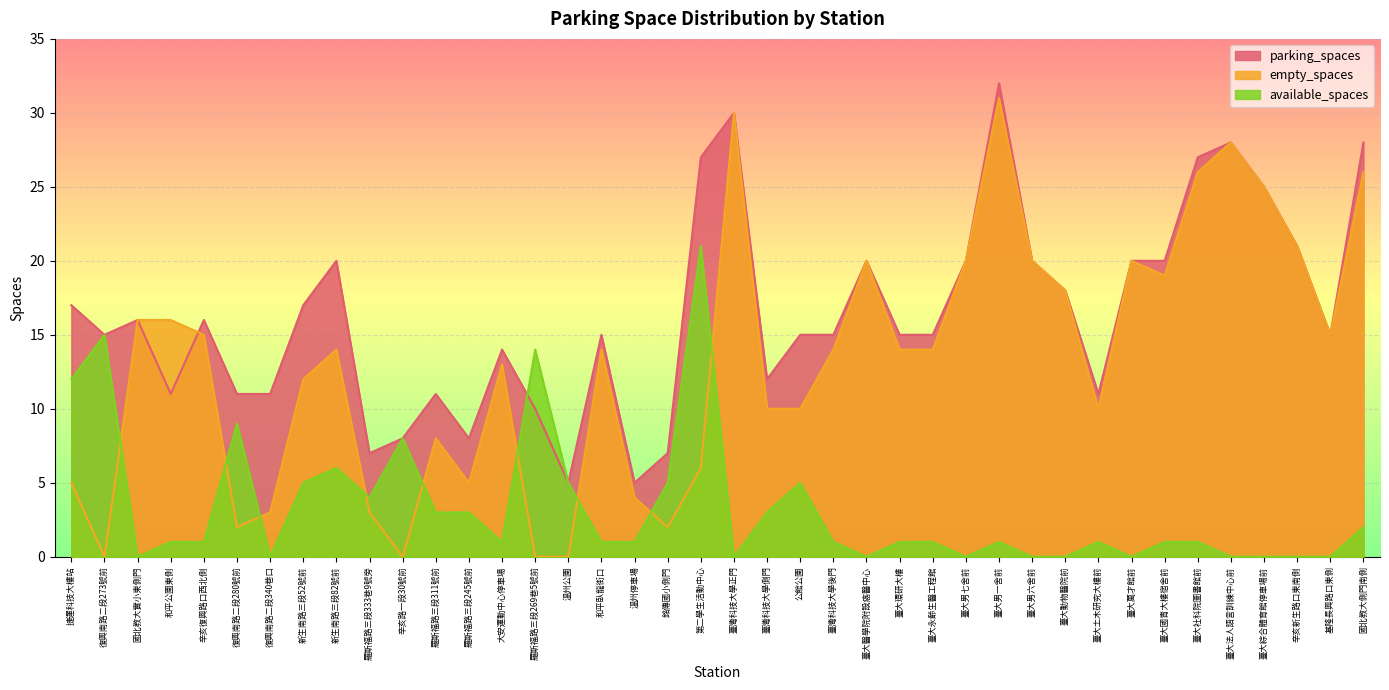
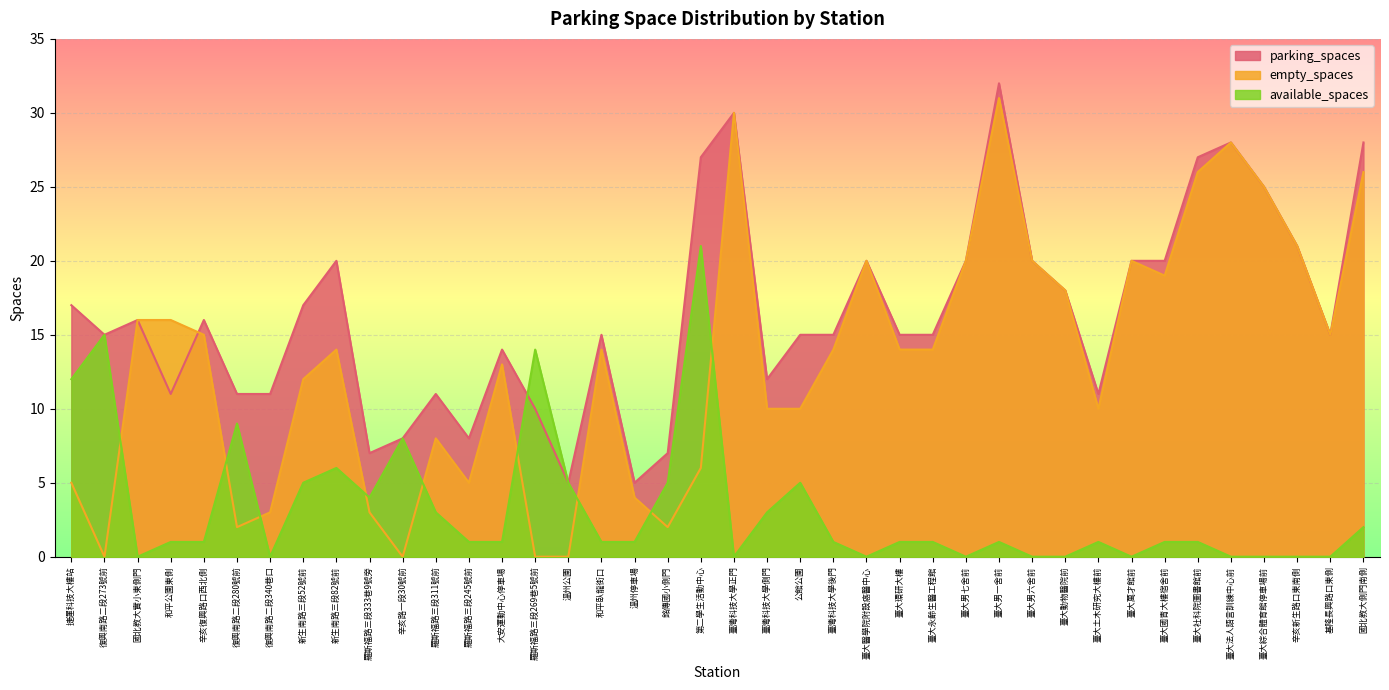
  {
    "parking_spaces": {
      "捷運科技大樓站": 17,
      "和平公園東側": 11,
      "辛亥復興路口西北側": 16,
      "復興南路二段280號前": 11,
      "復興南路二段340巷口": 11,
      "新生南路三段52號前": 17,
      "新生南路三段82號前": 20,
      "羅斯福路三段333巷9號旁": 7,
      "羅斯福路三段311號前": 11,
      "羅斯福路三段245號前": 8,
      "大安運動中心停車場": 14,
      "羅斯福路三段269巷5號前": 10,
      "和平臥龍街口": 15,
      "溫州停車場": 5,
      "銘傳國小側門": 7,
      "第二學生活動中心": 27,
      "臺灣科技大學側門": 12,
      "公館公園": 15,
      "臺灣科技大學後門": 15,
      "臺大環研大樓": 15,
      "臺大永齡生醫工程館": 15,
      "臺大男一舍前": 32,
      "臺大土木研究大樓前": 11,
      "臺大國青大樓宿舍前": 20,
      "臺大社科院圖書館前": 27,
      "國北教大側門南側": 28
    },
    "empty_spaces": {
      "捷運科技大樓站": 5,
      "復興南路二段273號前": 0,
      "和平公園東側": 16,
      "辛亥復興路口西北側": 15,
      "復興南路二段280號前": 2,
      "復興南路二段340巷口": 3,
      "新生南路三段52號前": 12,
      "新生南路三段82號前": 14,
      "羅斯福路三段333巷9號旁": 3,
      "辛亥路一段30號前": 0,
      "羅斯福路三段311號前": 8,
      "羅斯福路三段245號前": 5,
      "大安運動中心停車場": 13,
      "羅斯福路三段269巷5號前": 0,
      "溫州公園": 0,
      "和平臥龍街口": 14,
      "溫州停車場": 4,
      "銘傳國小側門": 2,
      "第二學生活動中心": 6,
      "臺灣科技大學側門": 10,
      "公館公園": 10,
      "臺灣科技大學後門": 14,
      "臺大環研大樓": 14,
      "臺大永齡生醫工程館": 14,
      "臺大男一舍前": 31,
      "臺大土木研究大樓前": 10,
      "臺大國青大樓宿舍前": 19,
      "臺大社科院圖書館前": 26,
      "國北教大側門南側": 26
    },
    "available_spaces": {
      "捷運科技大樓站": 12,
      "國北教大實小東側門": 0,
      "和平公園東側": 1,
      "辛亥復興路口西北側": 1,
      "復興南路二段280號前": 9,
      "復興南路二段340巷口": 0,
      "新生南路三段52號前": 5,
      "新生南路三段82號前": 6,
      "羅斯福路三段333巷9號旁": 4,
      "羅斯福路三段311號前": 3,
-     "羅斯福路三段245號前": 3,
+     "羅斯福路三段245號前": 1,
      "大安運動中心停車場": 1,
      "羅斯福路三段269巷5號前": 14,
      "和平臥龍街口": 1,
      "溫州停車場": 1,
      "銘傳國小側門": 5,
      "第二學生活動中心": 21,
      "臺灣科技大學正門": 0,
      "臺灣科技大學側門": 3,
      "公館公園": 5,
      "臺灣科技大學後門": 1,
      "臺大醫學院附設癌醫中心": 0,
      "臺大環研大樓": 1,
      "臺大永齡生醫工程館": 1,
      "臺大男七舍前": 0,
      "臺大男一舍前": 1,
      "臺大男六舍前": 0,
      "臺大動物醫院前": 0,
      "臺大土木研究大樓前": 1,
      "臺大萬才館前": 0,
      "臺大國青大樓宿舍前": 1,
      "臺大社科院圖書館前": 1,
      "臺大法人語言訓練中心前": 0,
      "臺大綜合體育館停車場前": 0,
      "辛亥新生路口東南側": 0,
      "基隆長興路口東側": 0,
      "國北教大側門南側": 2
    }
  }
